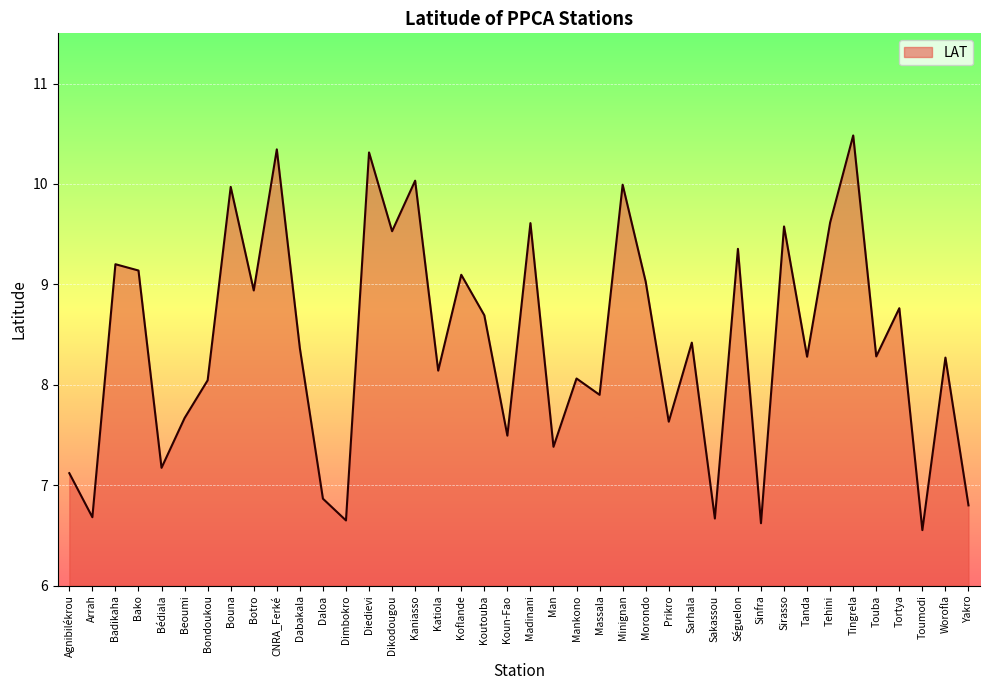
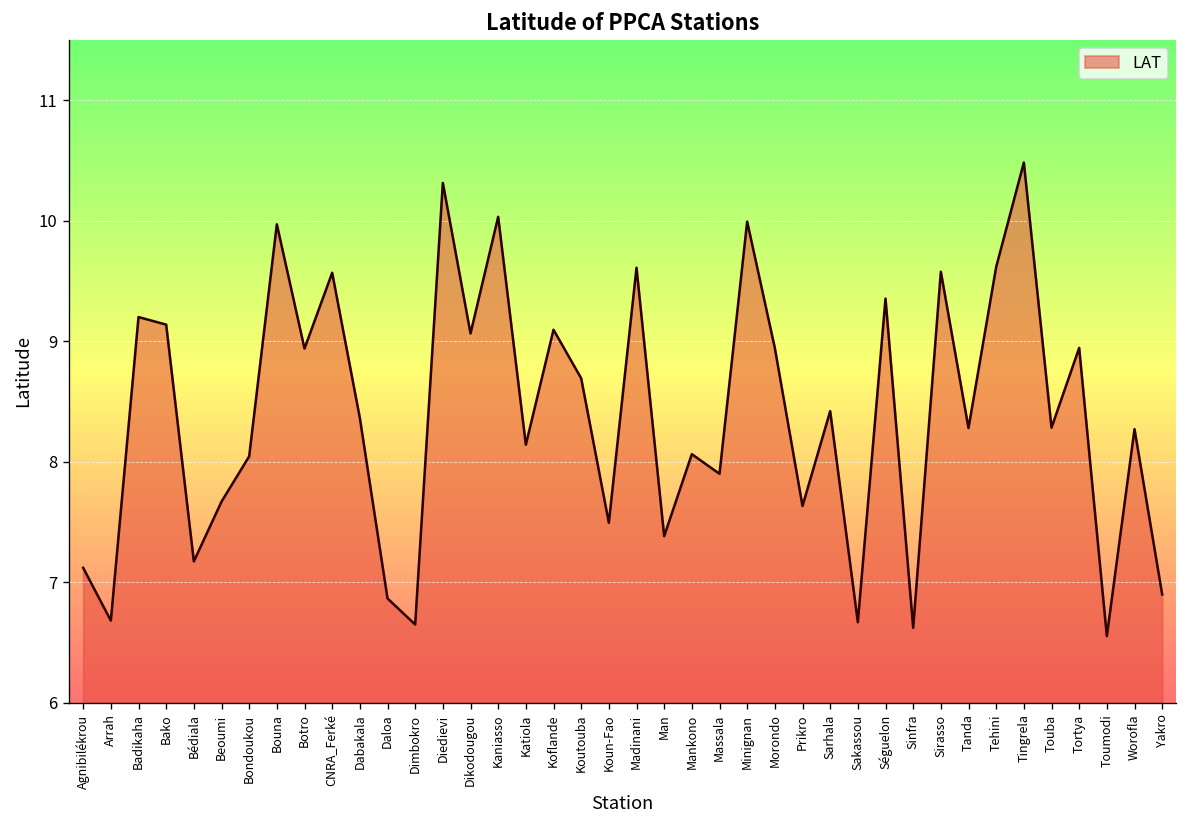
  {
    "Agnibilékrou": 7.12,
    "Arrah": 6.68,
    "Badikaha": 9.20,
    "Bako": 9.14,
    "Bédiala": 7.17,
    "Beoumi": 7.67,
    "Bondoukou": 8.05,
    "Bouna": 9.97,
    "Botro": 8.94,
-   "CNRA_Ferké": 10.34,
+   "CNRA_Ferké": 9.57,
    "Dabakala": 8.36,
    "Daloa": 6.87,
    "Dimbokro": 6.65,
    "Diedievi": 10.31,
-   "Dikodougou": 9.53,
+   "Dikodougou": 9.07,
    "Kaniasso": 10.03,
    "Katiola": 8.14,
    "Koflande": 9.10,
    "Koutouba": 8.69,
    "Koun-Fao": 7.49,
    "Madinani": 9.61,
    "Man": 7.38,
    "Mankono": 8.06,
    "Massala": 7.90,
    "Minignan": 9.99,
-   "Morondo": 9.03,
+   "Morondo": 8.94,
    "Prikro": 7.63,
    "Sarhala": 8.42,
    "Sakassou": 6.67,
    "Séguelon": 9.35,
    "Sinfra": 6.62,
    "Sirasso": 9.58,
    "Tanda": 8.28,
    "Tehini": 9.62,
    "Tingrela": 10.48,
    "Touba": 8.28,
-   "Tortya": 8.76,
+   "Tortya": 8.95,
    "Toumodi": 6.55,
    "Worofla": 8.27,
-   "Yakro": 6.8
+   "Yakro": 6.9
  }
